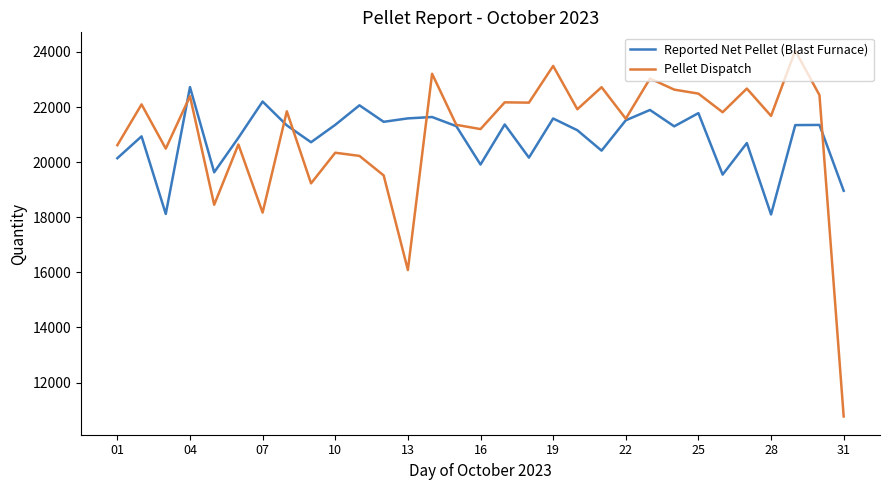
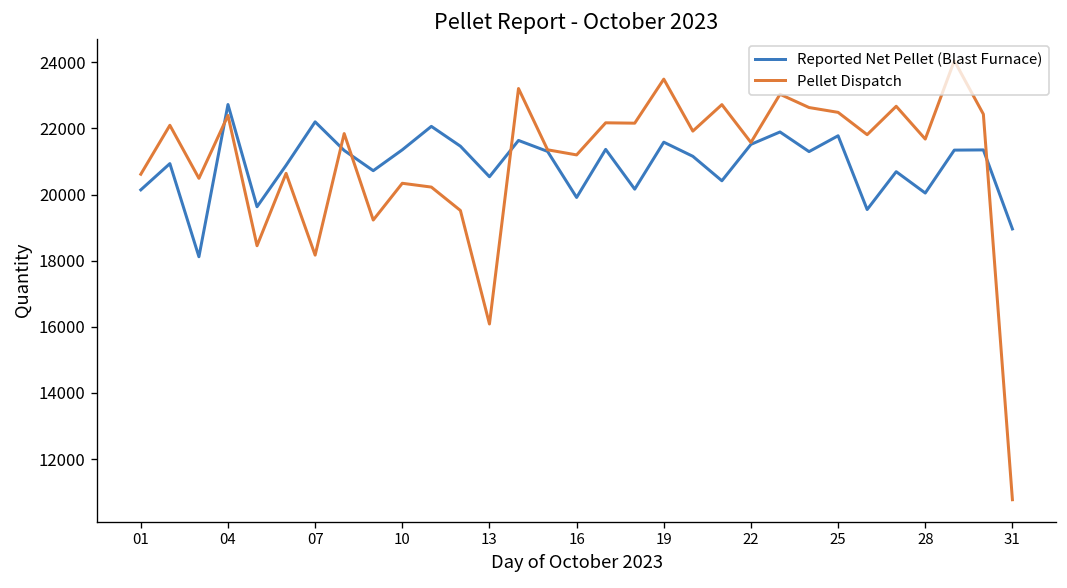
  {
    "Reported Net Pellet (Blast Furnace)": {
      "01": 20100,
      "04": 22700,
      "07": 22200,
      "10": 21400,
-     "13": 21600,
+     "13": 20500,
      "16": 19900,
      "19": 21600,
      "25": 21800,
-     "28": 18100,
+     "28": 20000,
      "31": 19000
    },
    "Pellet Dispatch": {
      "01": 20600,
      "04": 22400,
      "07": 18200,
      "10": 20300,
      "13": 16100,
      "16": 21200,
      "19": 23500,
      "25": 22500,
      "28": 21700,
      "31": 10800
    }
  }
